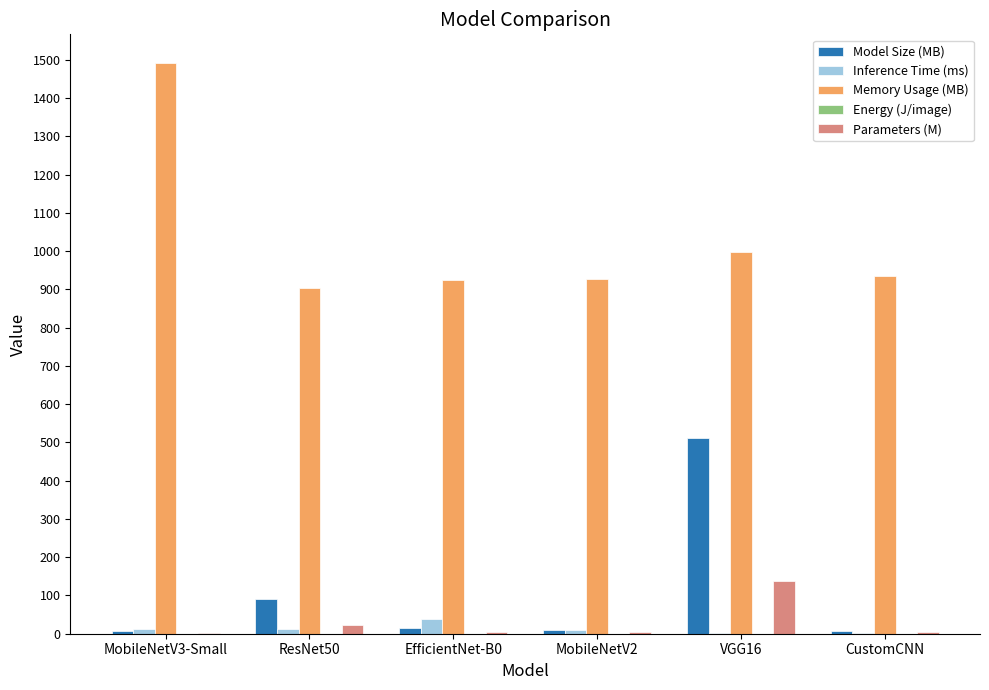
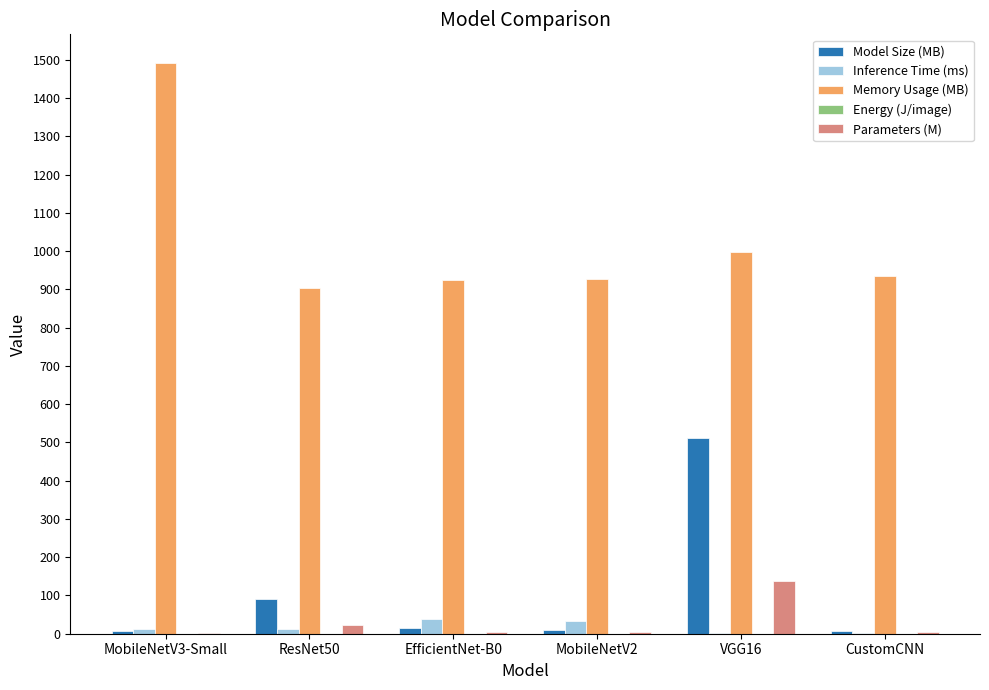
  {
    "Model Size (MB)": {
      "ResNet50": 90,
      "EfficientNet-B0": 20,
      "MobileNetV2": 10,
      "VGG16": 510,
      "CustomCNN": 10
    },
    "Inference Time (ms)": {
      "MobileNetV3-Small": 10,
      "ResNet50": 10,
      "EfficientNet-B0": 40,
-     "MobileNetV2": 10
+     "MobileNetV2": 30
    }
  }
